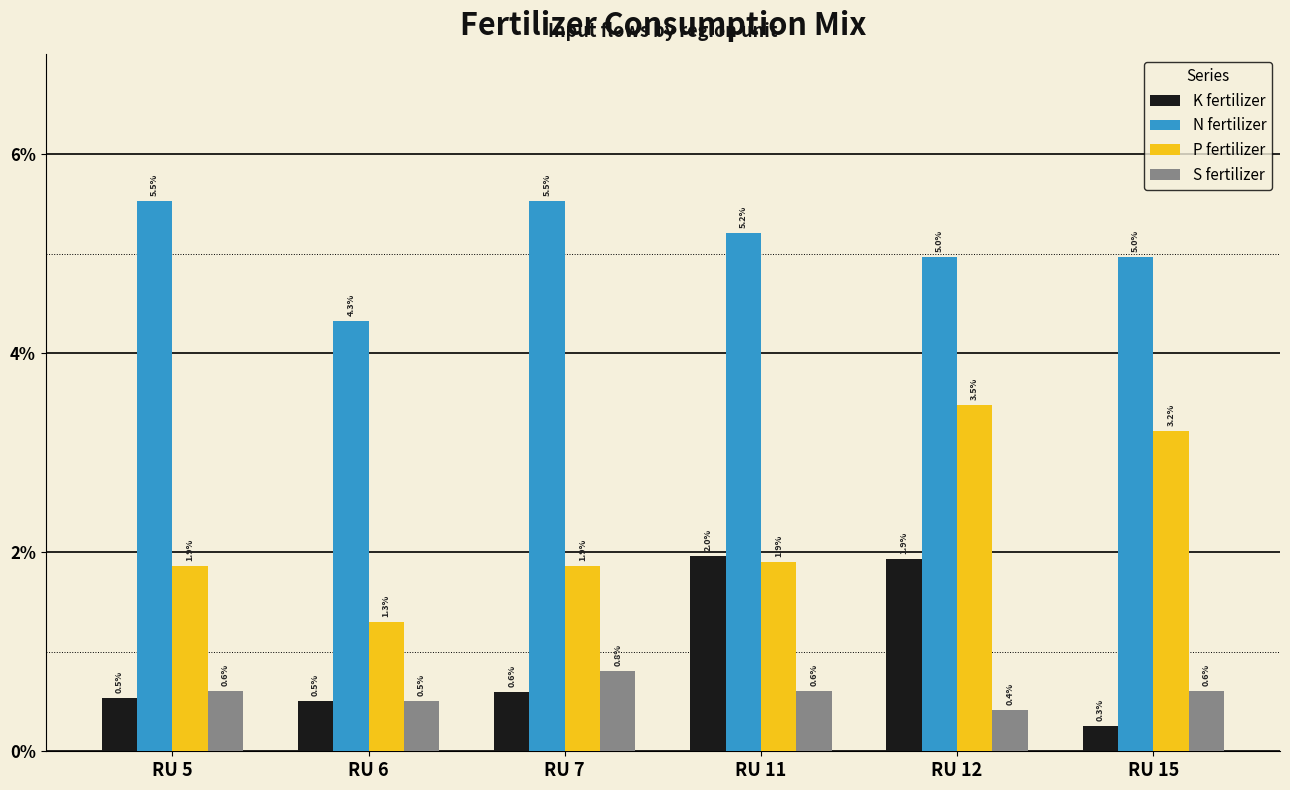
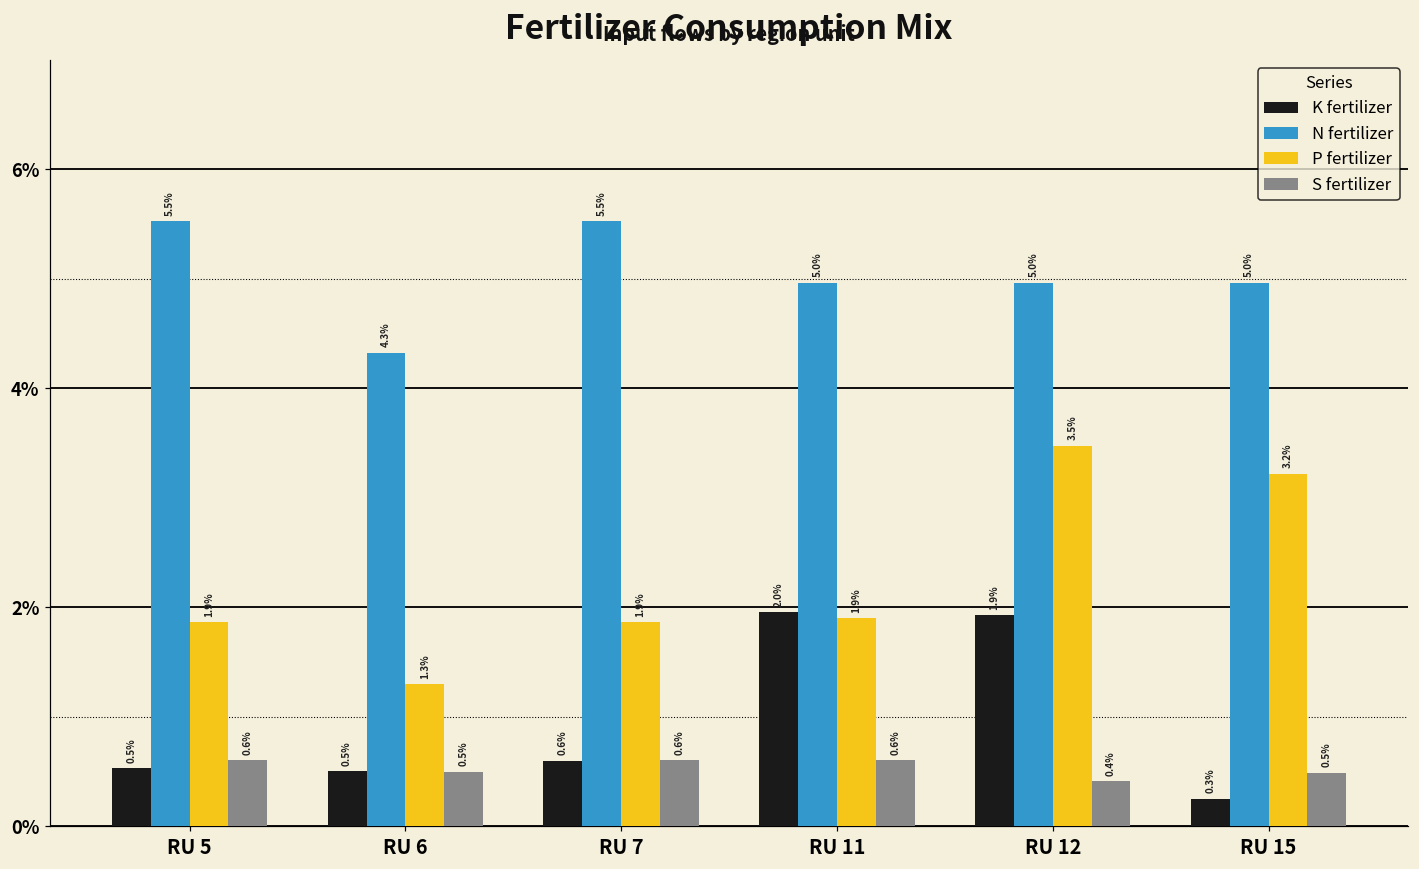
  {
    "K fertilizer": {
      "RU 5": "0.5%",
      "RU 6": "0.5%",
      "RU 7": "0.6%",
      "RU 11": "2.0%",
      "RU 12": "1.9%",
      "RU 15": "0.3%"
    },
    "N fertilizer": {
      "RU 5": "5.5%",
      "RU 6": "4.3%",
      "RU 7": "5.5%",
-     "RU 11": "5.2%",
+     "RU 11": "5.0%",
      "RU 12": "5.0%",
      "RU 15": "5.0%"
    },
    "P fertilizer": {
      "RU 5": "1.9%",
      "RU 6": "1.3%",
      "RU 7": "1.9%",
      "RU 11": "1.9%",
      "RU 12": "3.5%",
      "RU 15": "3.2%"
    },
    "S fertilizer": {
      "RU 5": "0.6%",
      "RU 6": "0.5%",
-     "RU 7": "0.8%",
+     "RU 7": "0.6%",
      "RU 11": "0.6%",
      "RU 12": "0.4%",
-     "RU 15": "0.6%"
+     "RU 15": "0.5%"
    }
  }
